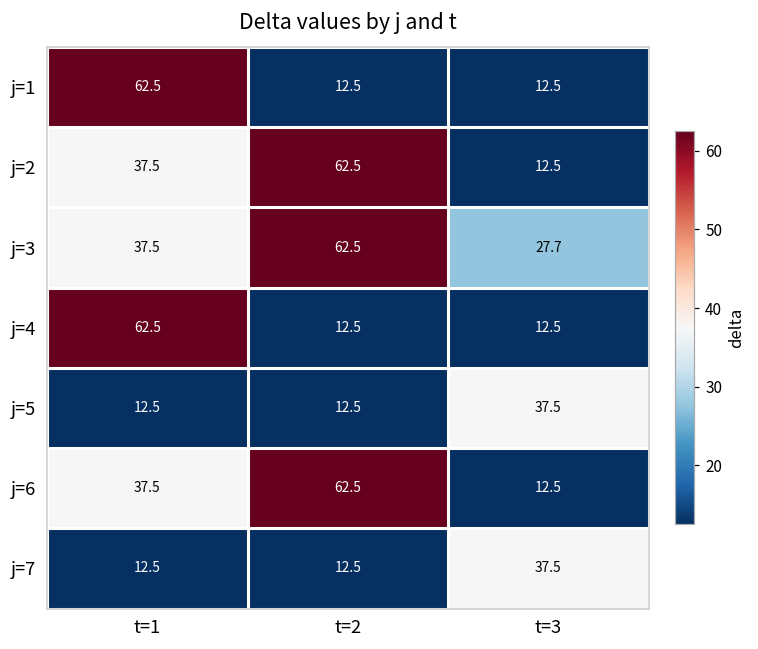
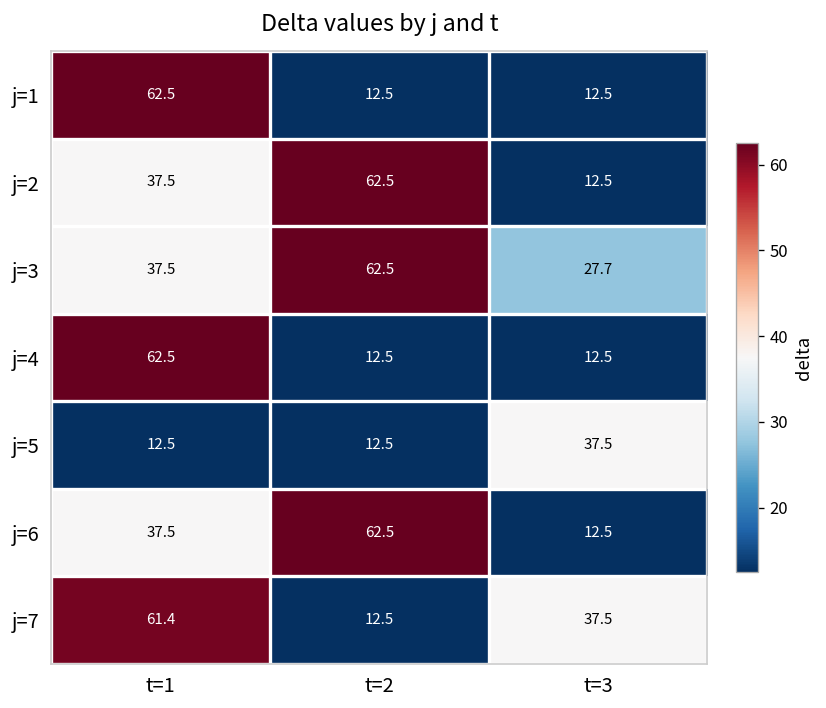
  {
    "j=1": {
      "t=1": 62.5,
      "t=2": 12.5,
      "t=3": 12.5
    },
    "j=2": {
      "t=1": 37.5,
      "t=2": 62.5,
      "t=3": 12.5
    },
    "j=3": {
      "t=1": 37.5,
      "t=2": 62.5,
      "t=3": 27.7
    },
    "j=4": {
      "t=1": 62.5,
      "t=2": 12.5,
      "t=3": 12.5
    },
    "j=5": {
      "t=1": 12.5,
      "t=2": 12.5,
      "t=3": 37.5
    },
    "j=6": {
      "t=1": 37.5,
      "t=2": 62.5,
      "t=3": 12.5
    },
    "j=7": {
-     "t=1": 12.5,
+     "t=1": 61.4,
      "t=2": 12.5,
      "t=3": 37.5
    }
  }
